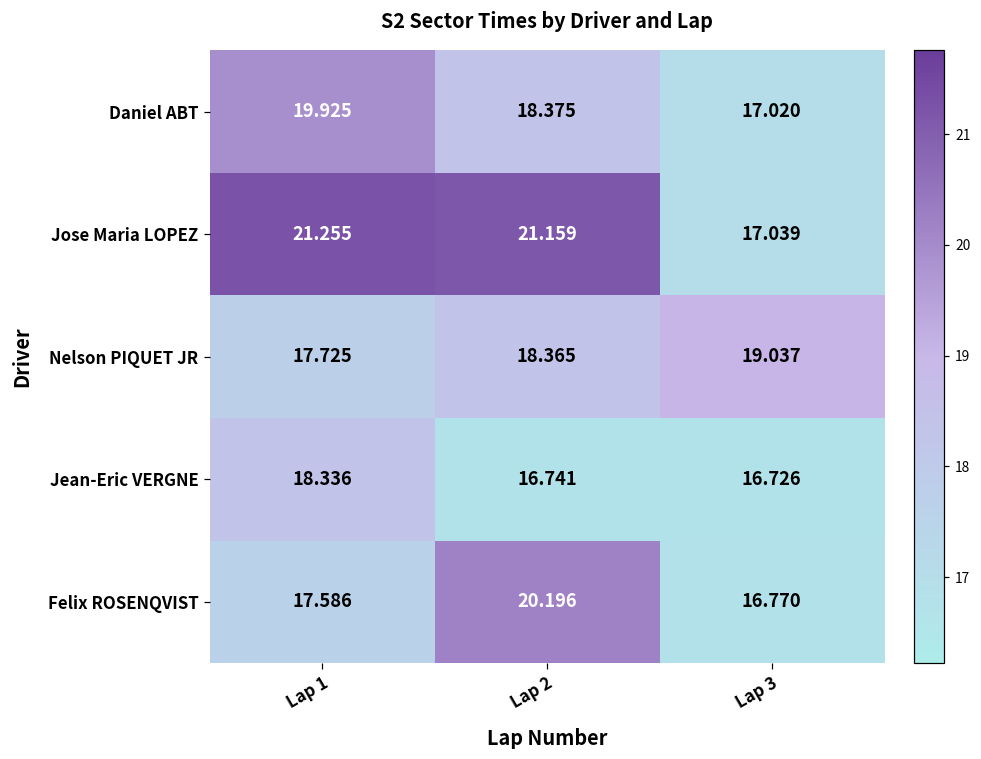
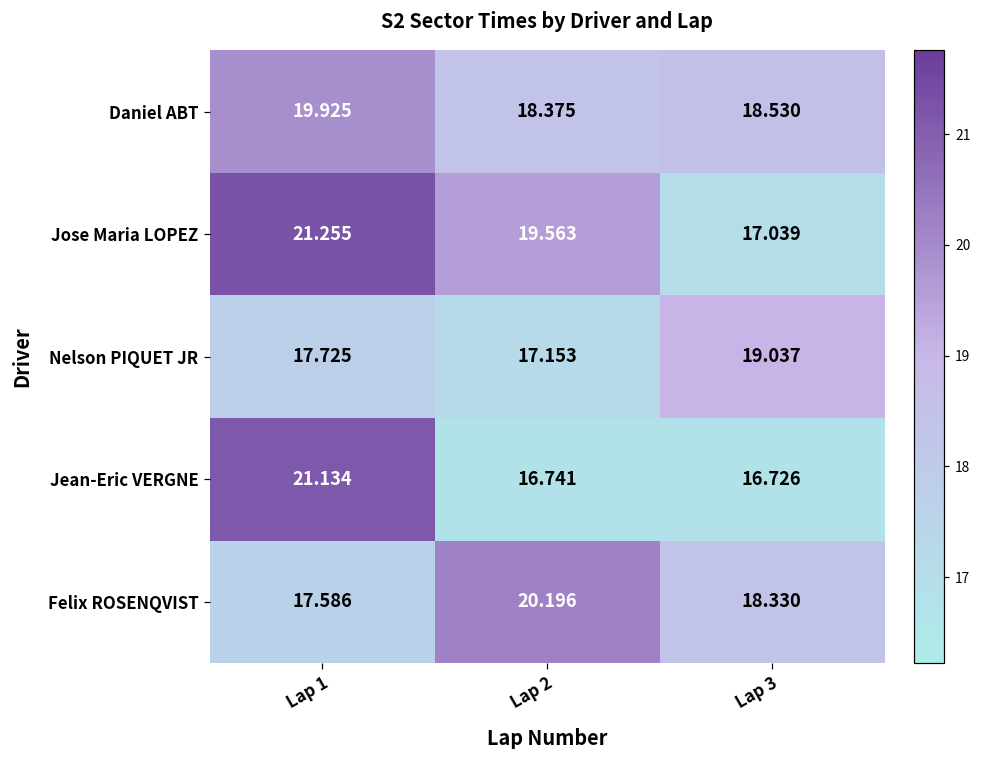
  {
    "Daniel ABT": {
      "Lap 1": 19.925,
      "Lap 2": 18.375,
-     "Lap 3": 17.020
+     "Lap 3": 18.530
    },
    "Jose Maria LOPEZ": {
      "Lap 1": 21.255,
-     "Lap 2": 21.159,
+     "Lap 2": 19.563,
      "Lap 3": 17.039
    },
    "Nelson PIQUET JR": {
      "Lap 1": 17.725,
-     "Lap 2": 18.365,
+     "Lap 2": 17.153,
      "Lap 3": 19.037
    },
    "Jean-Eric VERGNE": {
-     "Lap 1": 18.336,
+     "Lap 1": 21.134,
      "Lap 2": 16.741,
      "Lap 3": 16.726
    },
    "Felix ROSENQVIST": {
      "Lap 1": 17.586,
      "Lap 2": 20.196,
-     "Lap 3": 16.770
+     "Lap 3": 18.330
    }
  }
